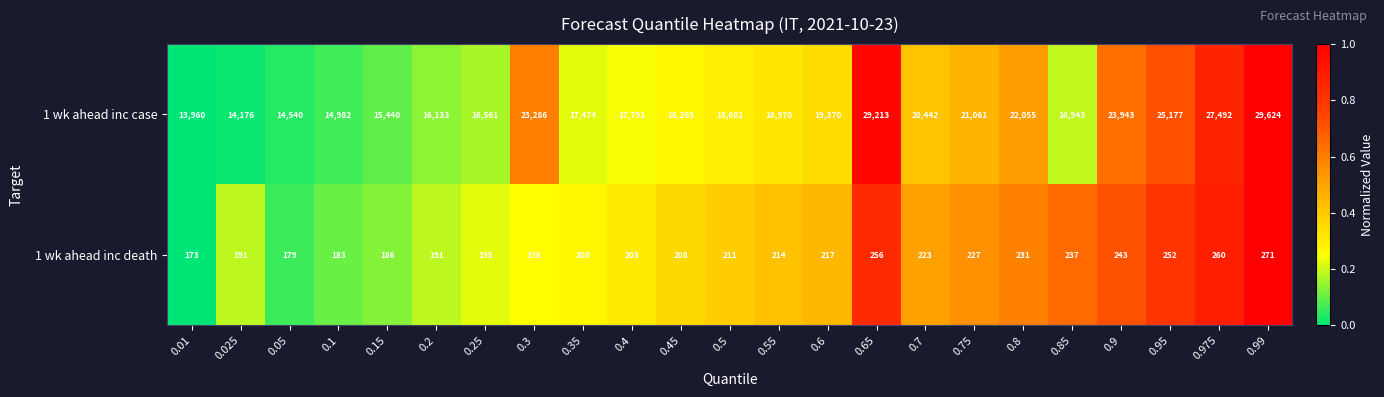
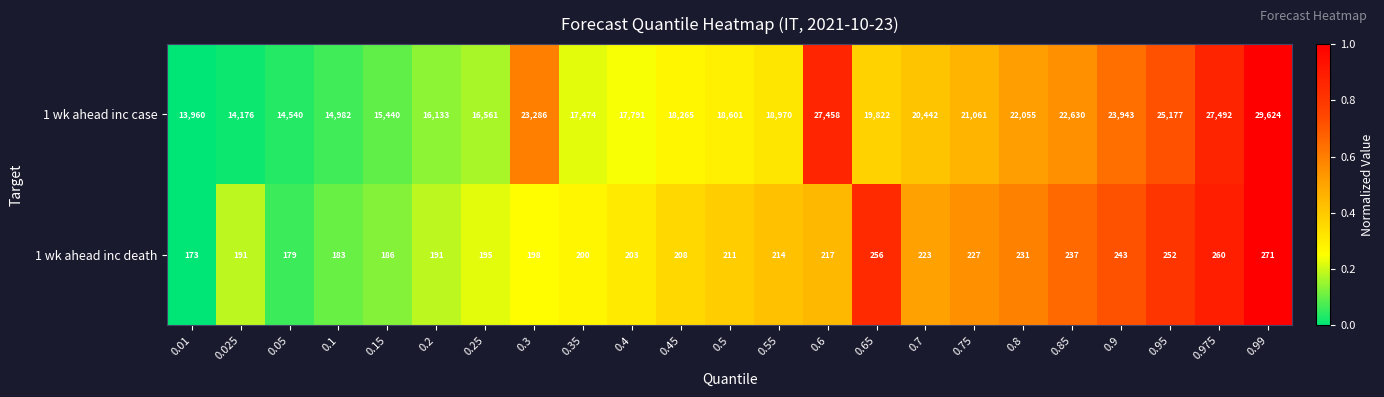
  {
    "1 wk ahead inc case": {
      "0.01": "13,960",
      "0.025": "14,176",
      "0.05": "14,540",
      "0.1": "14,982",
      "0.15": "15,440",
      "0.2": "16,133",
      "0.25": "16,561",
      "0.3": "23,286",
      "0.35": "17,474",
      "0.4": "17,791",
      "0.45": "18,265",
      "0.5": "18,601",
      "0.55": "18,970",
-     "0.6": "19,370",
-     "0.65": "29,213",
+     "0.6": "27,458",
+     "0.65": "19,822",
      "0.7": "20,442",
      "0.75": "21,061",
      "0.8": "22,055",
-     "0.85": "16,943",
+     "0.85": "22,630",
      "0.9": "23,943",
      "0.95": "25,177",
      "0.975": "27,492",
      "0.99": "29,624"
    },
    "1 wk ahead inc death": {
      "0.01": "173",
      "0.025": "191",
      "0.05": "179",
      "0.1": "183",
      "0.15": "186",
      "0.2": "191",
      "0.25": "195",
      "0.3": "198",
      "0.35": "200",
      "0.4": "203",
      "0.45": "208",
      "0.5": "211",
      "0.55": "214",
      "0.6": "217",
      "0.65": "256",
      "0.7": "223",
      "0.75": "227",
      "0.8": "231",
      "0.85": "237",
      "0.9": "243",
      "0.95": "252",
      "0.975": "260",
      "0.99": "271"
    }
  }
